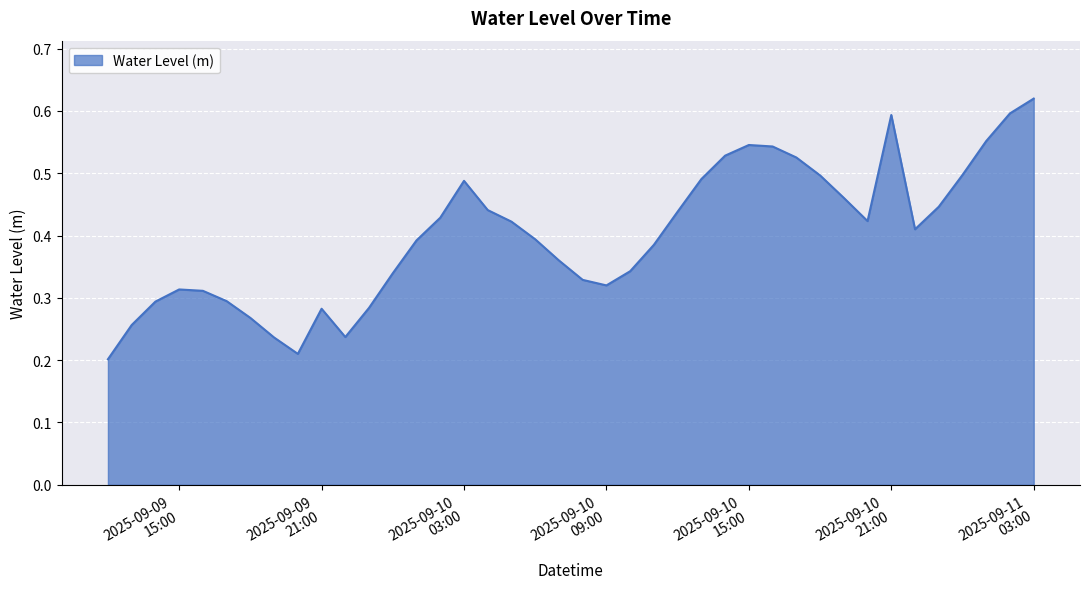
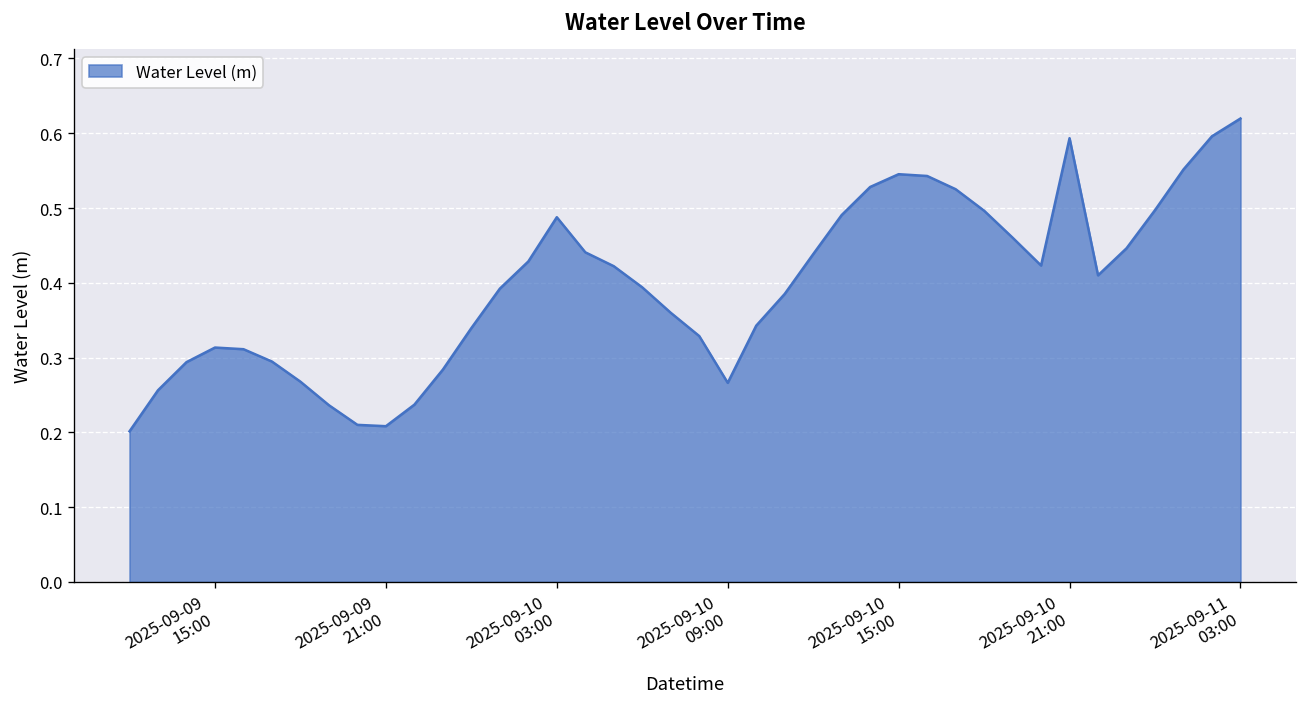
  {
    "2025-09-09 15:00": 0.31,
-   "2025-09-09 21:00": 0.28,
+   "2025-09-09 21:00": 0.21,
    "2025-09-10 03:00": 0.49,
-   "2025-09-10 09:00": 0.32,
+   "2025-09-10 09:00": 0.27,
    "2025-09-10 15:00": 0.55,
    "2025-09-10 21:00": 0.59,
    "2025-09-11 03:00": 0.62
  }
